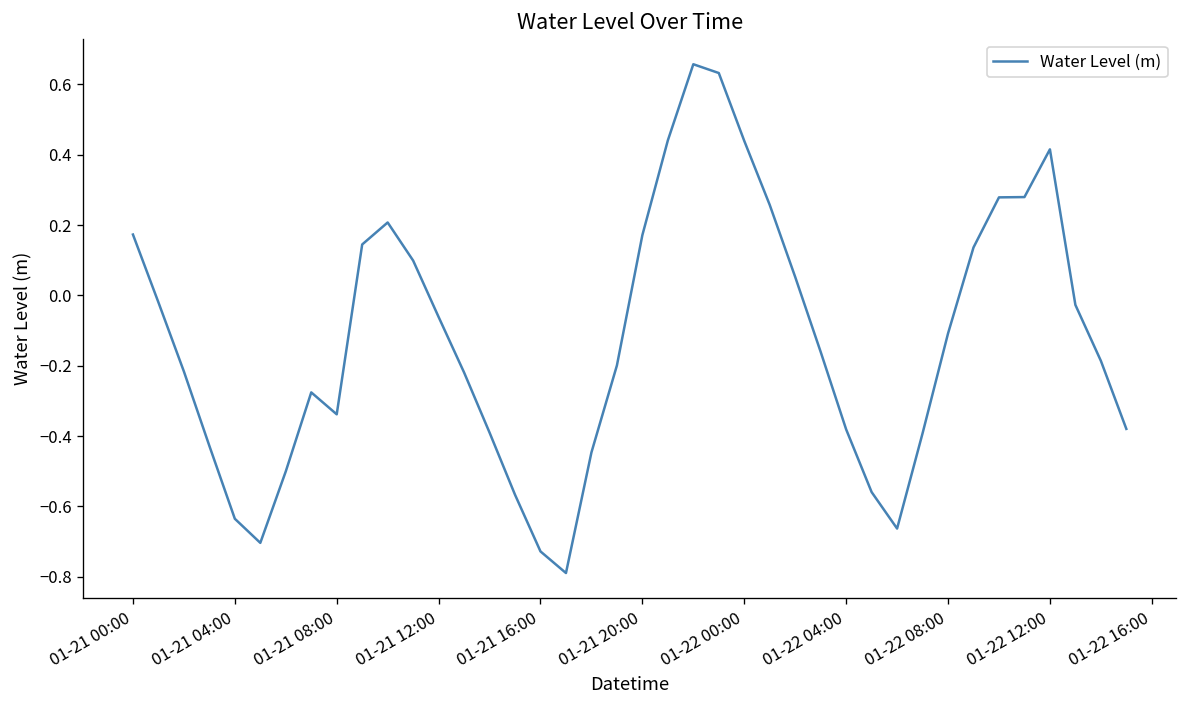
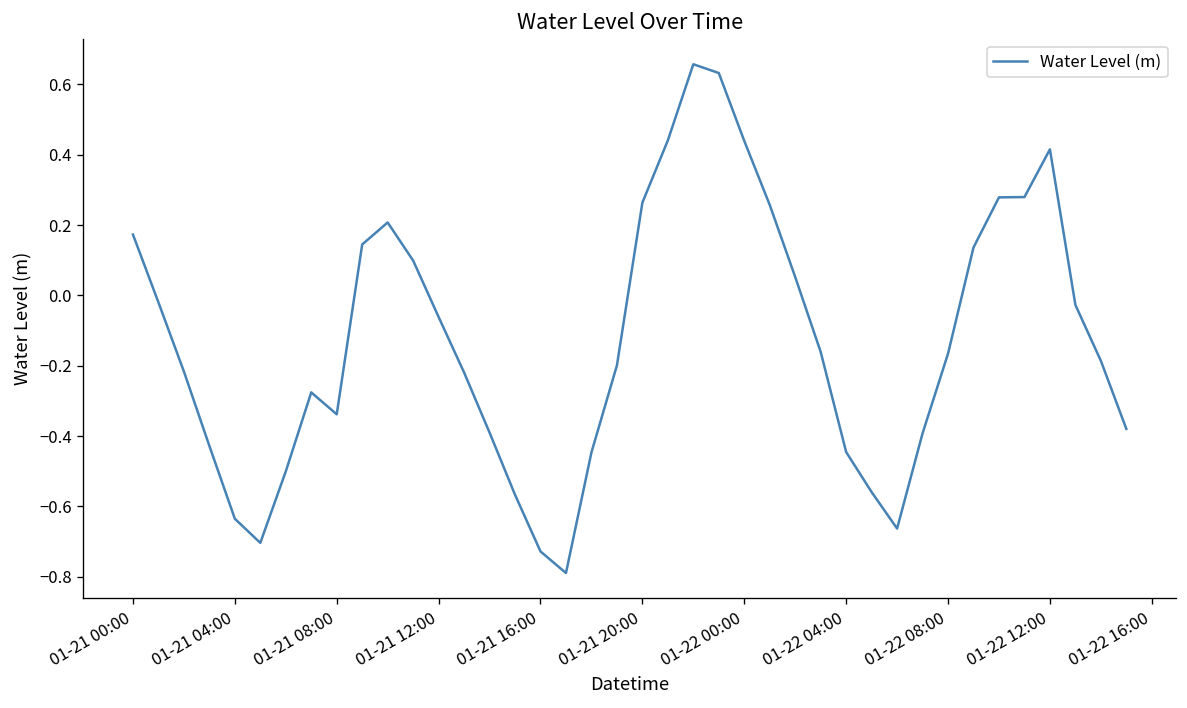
  {
    "01-21 00:00": 0.17,
    "01-21 04:00": -0.64,
    "01-21 08:00": -0.34,
    "01-21 12:00": -0.06,
    "01-21 16:00": -0.73,
-   "01-21 20:00": 0.17,
+   "01-21 20:00": 0.26,
    "01-22 00:00": 0.44,
-   "01-22 04:00": -0.38,
-   "01-22 08:00": -0.11,
+   "01-22 04:00": -0.45,
+   "01-22 08:00": -0.17,
    "01-22 12:00": 0.42
  }
